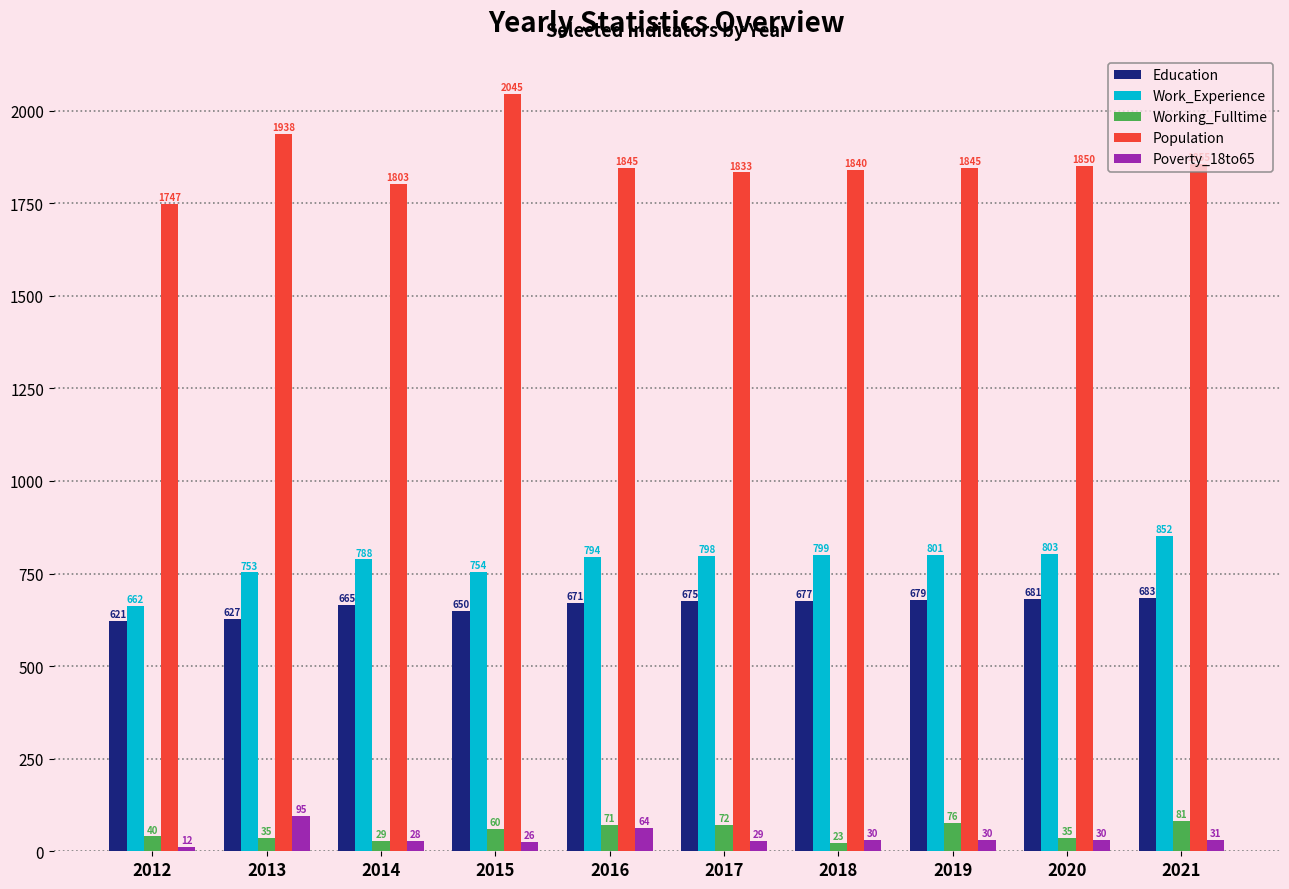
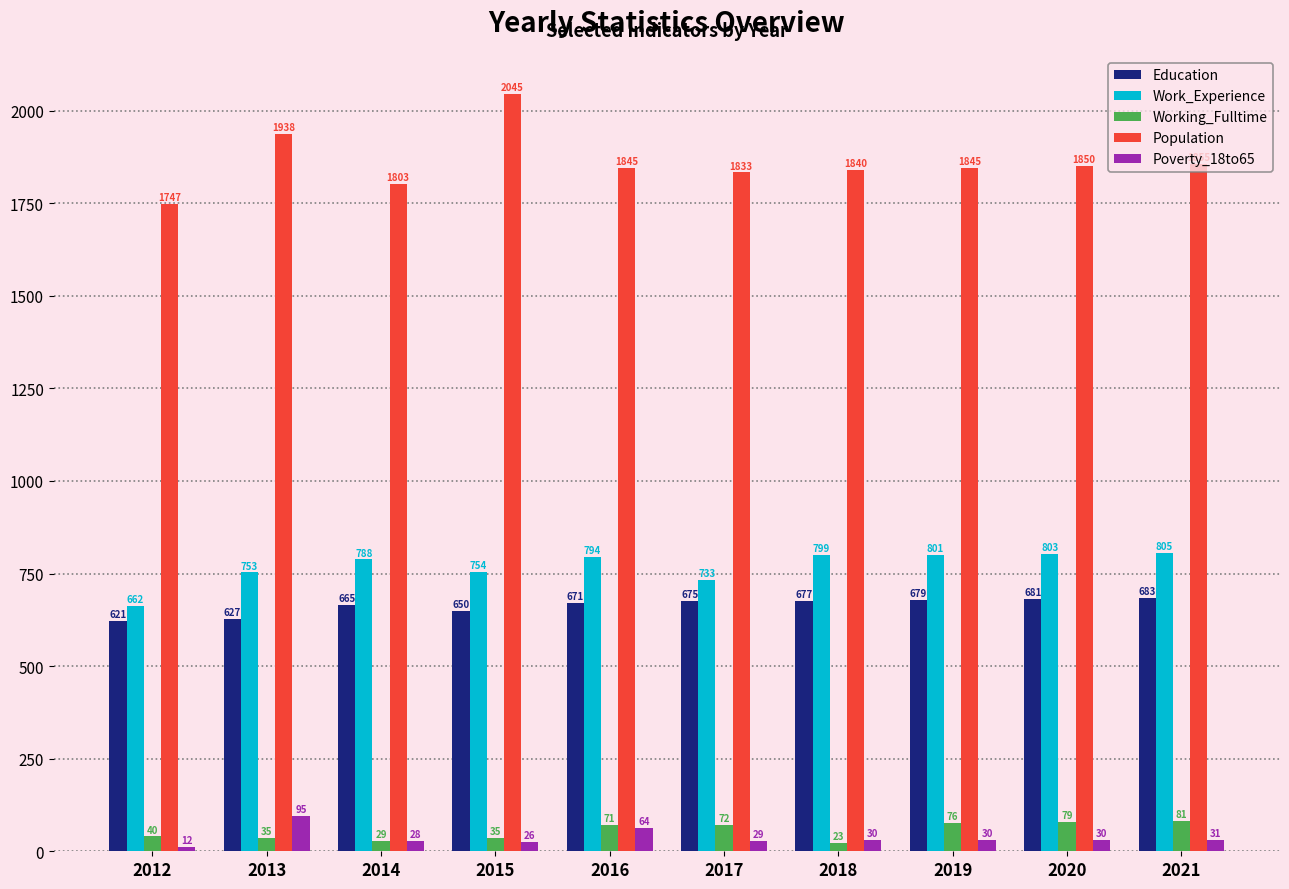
  {
    "Education": {
      "2012": 621,
      "2013": 627,
      "2014": 665,
      "2015": 650,
      "2016": 671,
      "2017": 675,
      "2018": 677,
      "2019": 679,
      "2020": 681,
      "2021": 683
    },
    "Work_Experience": {
      "2012": 662,
      "2013": 753,
      "2014": 788,
      "2015": 754,
      "2016": 794,
-     "2017": 798,
+     "2017": 733,
      "2018": 799,
      "2019": 801,
      "2020": 803,
-     "2021": 852
+     "2021": 805
    },
    "Working_Fulltime": {
      "2012": 40,
      "2013": 35,
      "2014": 29,
-     "2015": 60,
+     "2015": 35,
      "2016": 71,
      "2017": 72,
      "2018": 23,
      "2019": 76,
-     "2020": 35,
+     "2020": 79,
      "2021": 81
    },
    "Population": {
      "2012": 1747,
      "2013": 1938,
      "2014": 1803,
      "2015": 2045,
      "2016": 1845,
      "2017": 1833,
      "2018": 1840,
      "2019": 1845,
      "2020": 1850
    },
    "Poverty_18to65": {
      "2012": 12,
      "2013": 95,
      "2014": 28,
      "2015": 26,
      "2016": 64,
      "2017": 29,
      "2018": 30,
      "2019": 30,
      "2020": 30,
      "2021": 31
    }
  }
